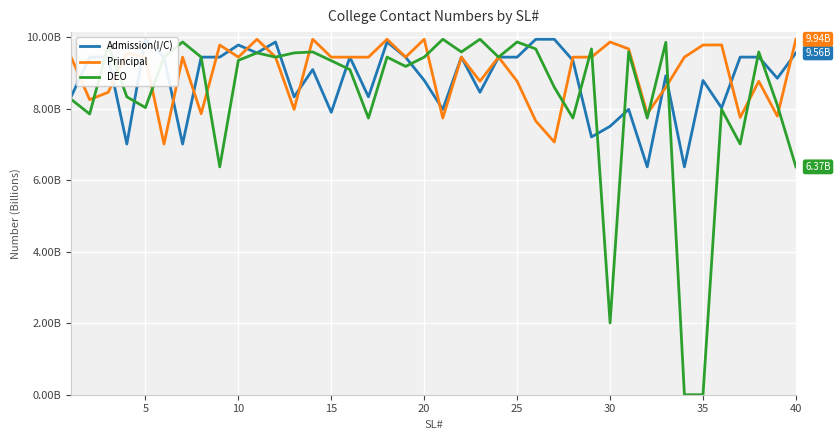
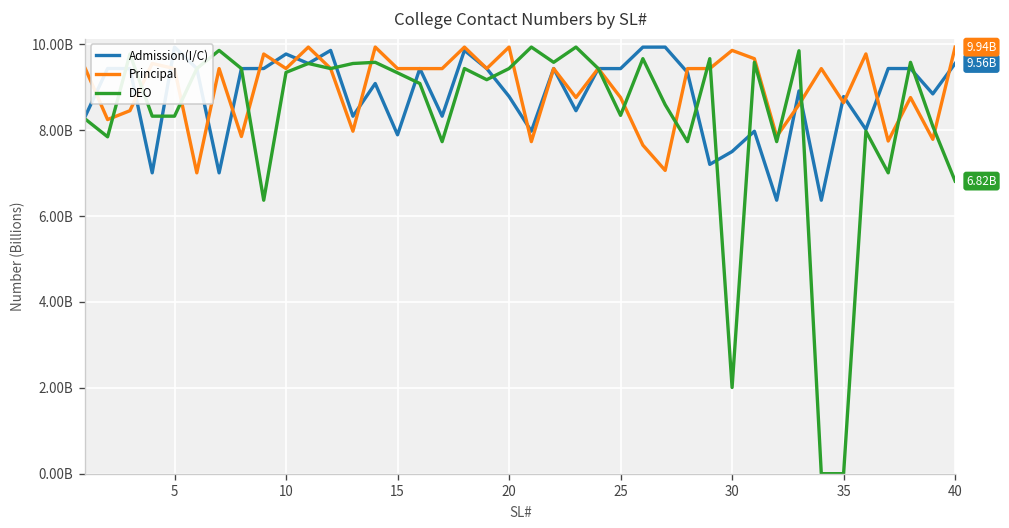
  {
    "Admission(I/C)": {
      "10": "9800000000",
      "15": "7900000000",
      "20": "8800000000",
      "25": "9400000000",
      "30": "7500000000",
      "35": "8800000000"
    },
    "Principal": {
      "10": "9400000000",
      "15": "9400000000",
      "20": "9900000000",
      "25": "8800000000",
      "30": "9900000000",
-     "35": "9800000000"
+     "35": "8600000000"
    },
    "DEO": {
-     "5": "8000000000",
-     "25": "9900000000",
-     "40": "6.37B"
+     "5": "8300000000",
+     "25": "8300000000",
+     "40": "6.82B"
    }
  }
